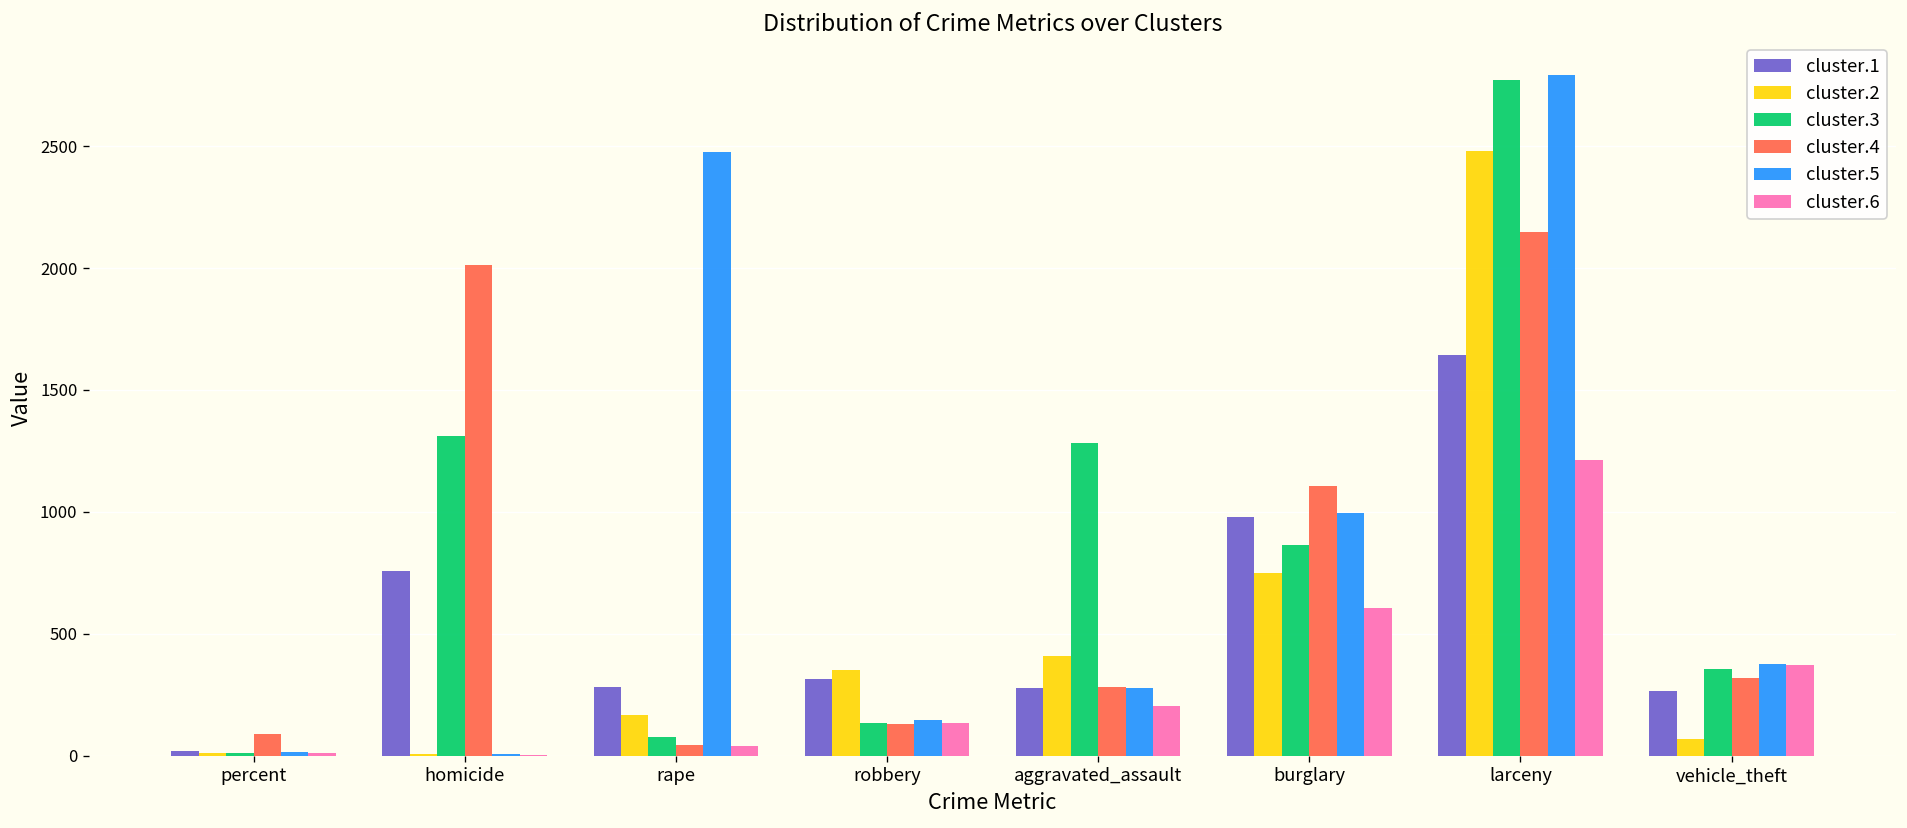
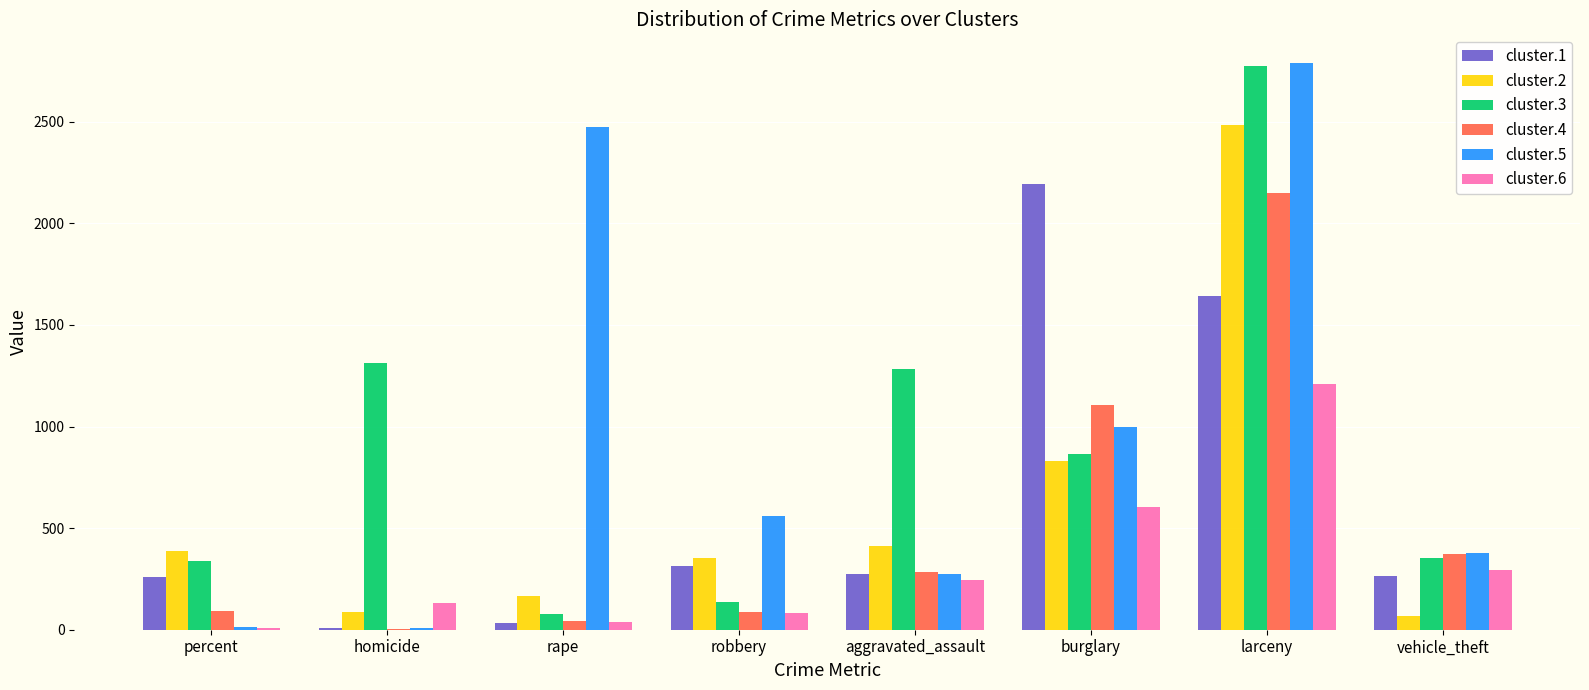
  {
    "cluster.1": {
-     "percent": 20,
-     "homicide": 760,
-     "rape": 280,
+     "percent": 260,
+     "homicide": 10,
+     "rape": 30,
      "robbery": 310,
      "aggravated_assault": 280,
-     "burglary": 980,
+     "burglary": 2190,
      "larceny": 1640,
      "vehicle_theft": 270
    },
    "cluster.2": {
-     "percent": 10,
-     "homicide": 10,
+     "percent": 390,
+     "homicide": 90,
      "rape": 170,
      "robbery": 350,
      "aggravated_assault": 410,
-     "burglary": 750,
+     "burglary": 830,
      "larceny": 2480,
      "vehicle_theft": 70
    },
    "cluster.3": {
-     "percent": 10,
+     "percent": 340,
      "homicide": 1310,
      "rape": 80,
      "robbery": 130,
      "aggravated_assault": 1280,
      "burglary": 870,
      "larceny": 2770,
      "vehicle_theft": 350
    },
    "cluster.4": {
      "percent": 90,
-     "homicide": 2010,
+     "homicide": 10,
      "rape": 40,
-     "robbery": 130,
+     "robbery": 90,
      "aggravated_assault": 280,
      "burglary": 1110,
      "larceny": 2150,
-     "vehicle_theft": 320
+     "vehicle_theft": 370
    },
    "cluster.5": {
      "percent": 10,
      "rape": 2480,
-     "robbery": 150,
+     "robbery": 560,
      "aggravated_assault": 280,
      "burglary": 1000,
      "larceny": 2790,
      "vehicle_theft": 380
    },
    "cluster.6": {
-     "homicide": 0,
+     "homicide": 130,
      "rape": 40,
-     "robbery": 130,
-     "aggravated_assault": 200,
+     "robbery": 80,
+     "aggravated_assault": 240,
      "burglary": 600,
      "larceny": 1210,
-     "vehicle_theft": 370
+     "vehicle_theft": 290
    }
  }
